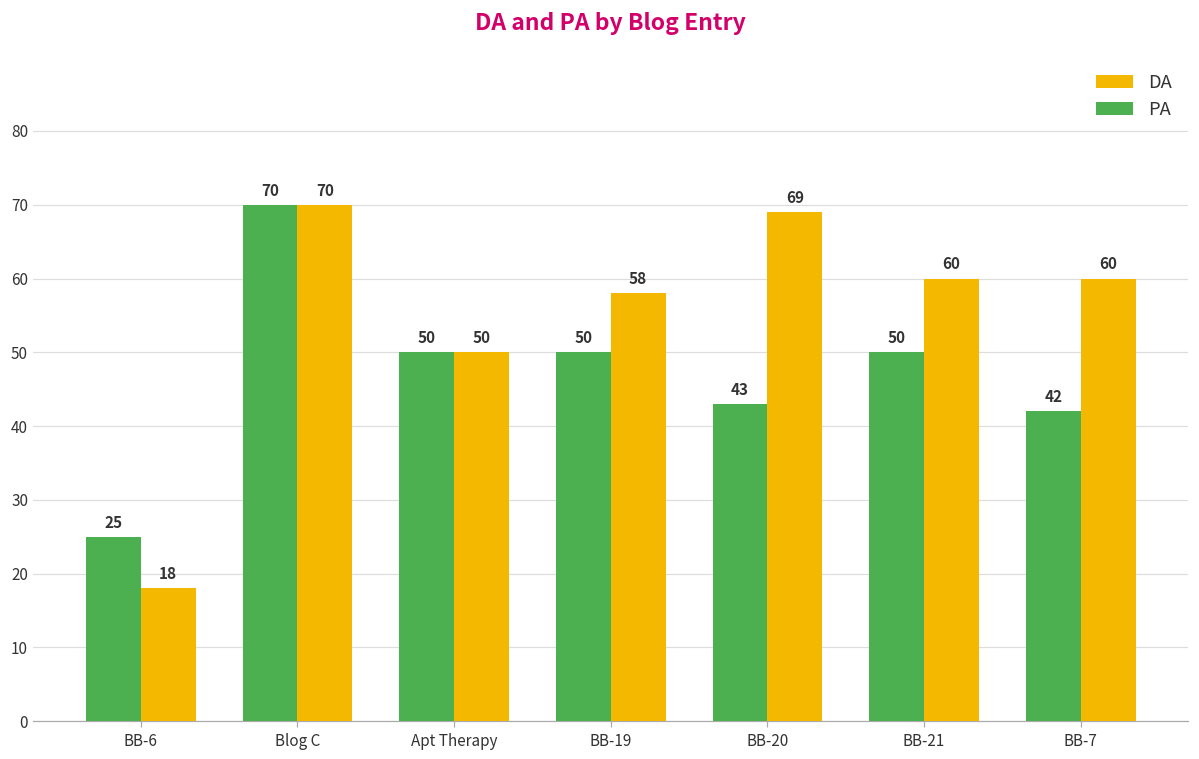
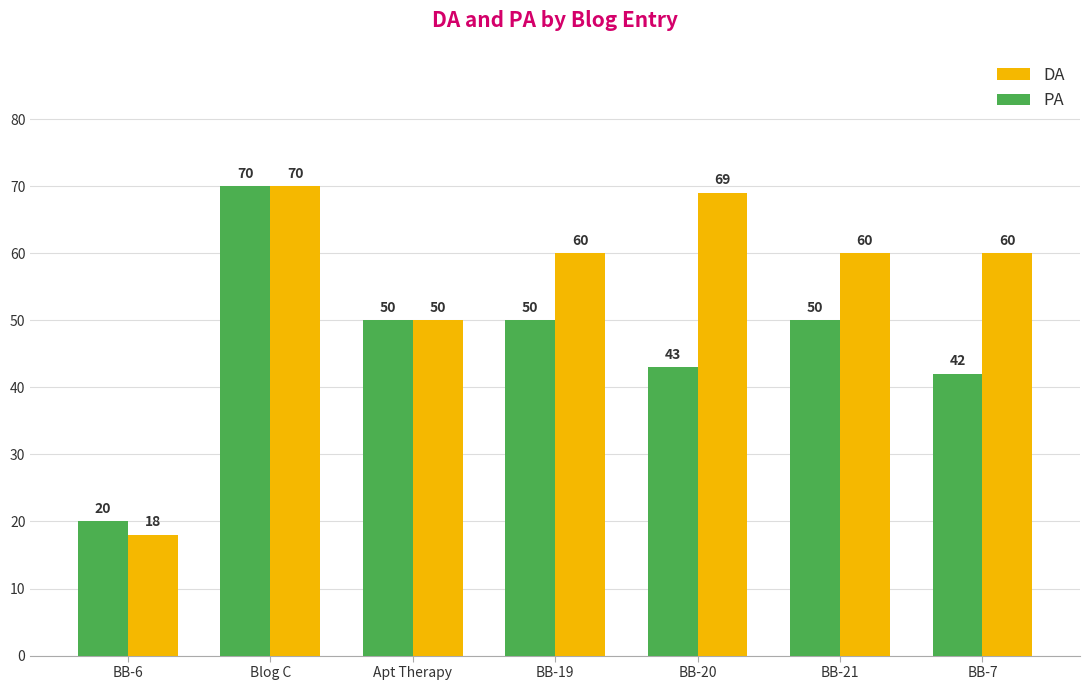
  {
    "DA": {
      "BB-6": 18,
      "Blog C": 70,
      "Apt Therapy": 50,
-     "BB-19": 58,
+     "BB-19": 60,
      "BB-20": 69,
      "BB-21": 60,
      "BB-7": 60
    },
    "PA": {
-     "BB-6": 25,
+     "BB-6": 20,
      "Blog C": 70,
      "Apt Therapy": 50,
      "BB-19": 50,
      "BB-20": 43,
      "BB-21": 50,
      "BB-7": 42
    }
  }
